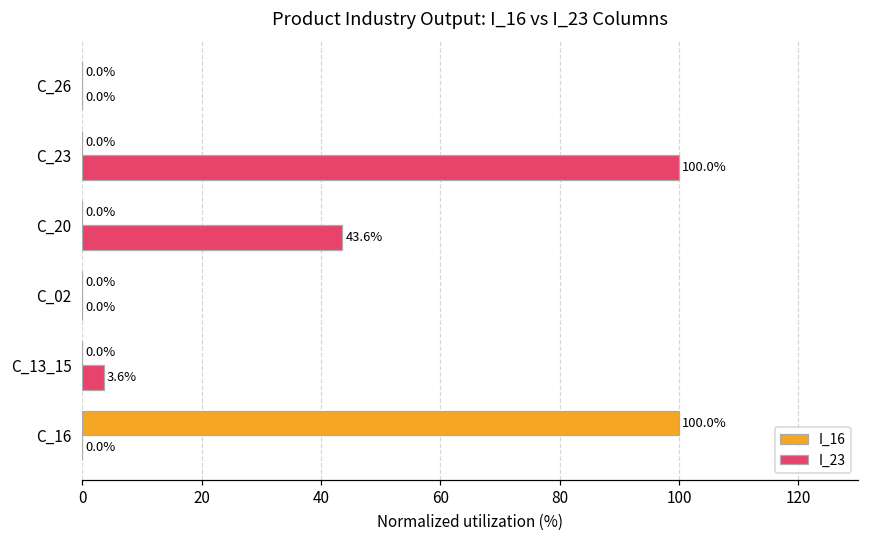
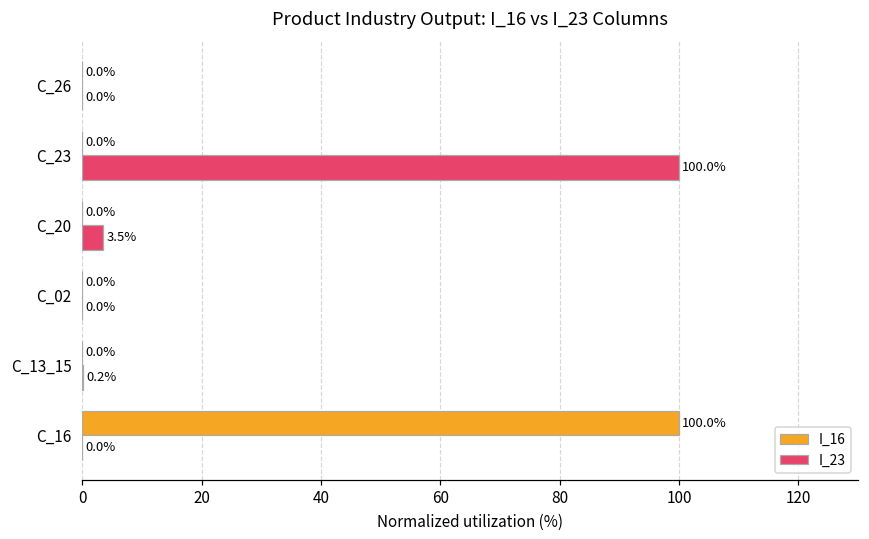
  {
    "I_16": {
      "C_26": "0.0%",
      "C_23": "0.0%",
      "C_20": "0.0%",
      "C_02": "0.0%",
      "C_13_15": "0.0%",
      "C_16": "100.0%"
    },
    "I_23": {
      "C_26": "0.0%",
      "C_23": "100.0%",
-     "C_20": "43.6%",
+     "C_20": "3.5%",
      "C_02": "0.0%",
-     "C_13_15": "3.6%",
+     "C_13_15": "0.2%",
      "C_16": "0.0%"
    }
  }
